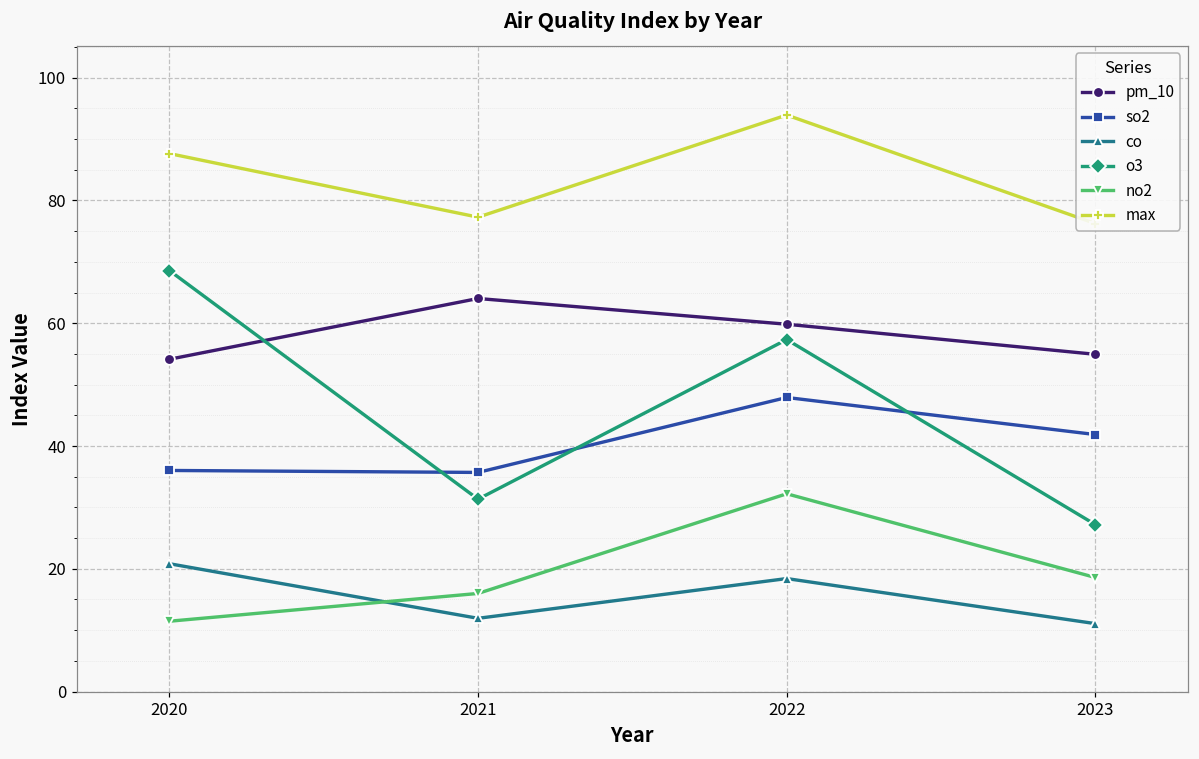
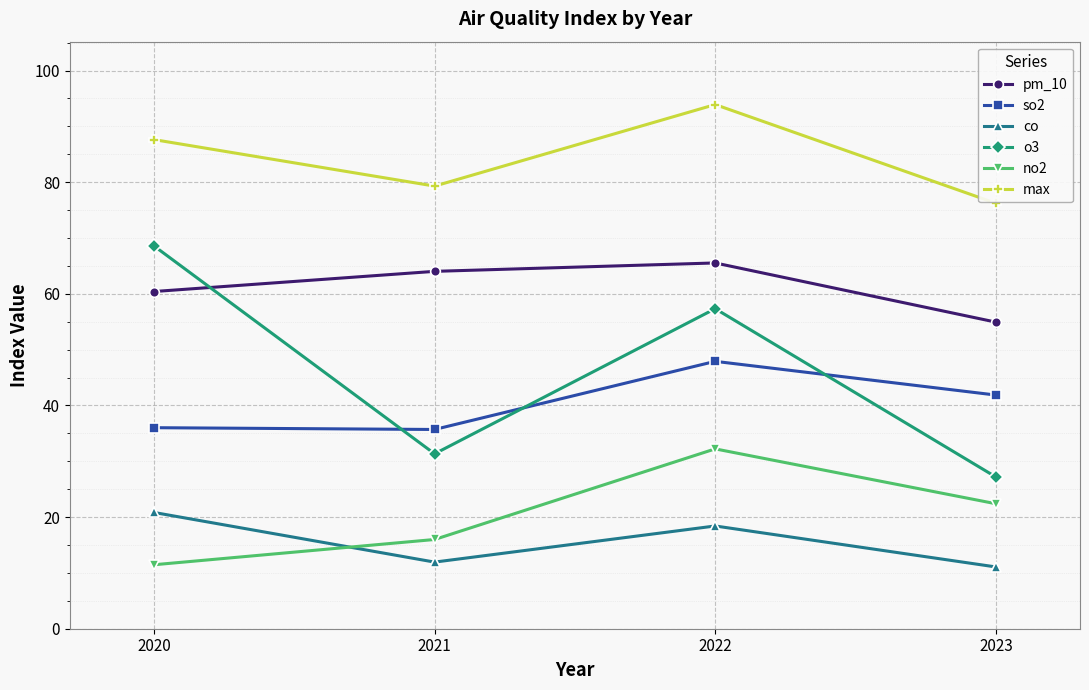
  {
    "pm_10": {
-     "2020": 54,
+     "2020": 60,
      "2021": 64,
-     "2022": 60,
+     "2022": 66,
      "2023": 55
    },
    "no2": {
      "2020": 11,
      "2021": 16,
      "2022": 32,
-     "2023": 19
+     "2023": 22
    },
    "max": {
      "2020": 88,
-     "2021": 77,
+     "2021": 79,
      "2022": 94,
      "2023": 76
    }
  }
